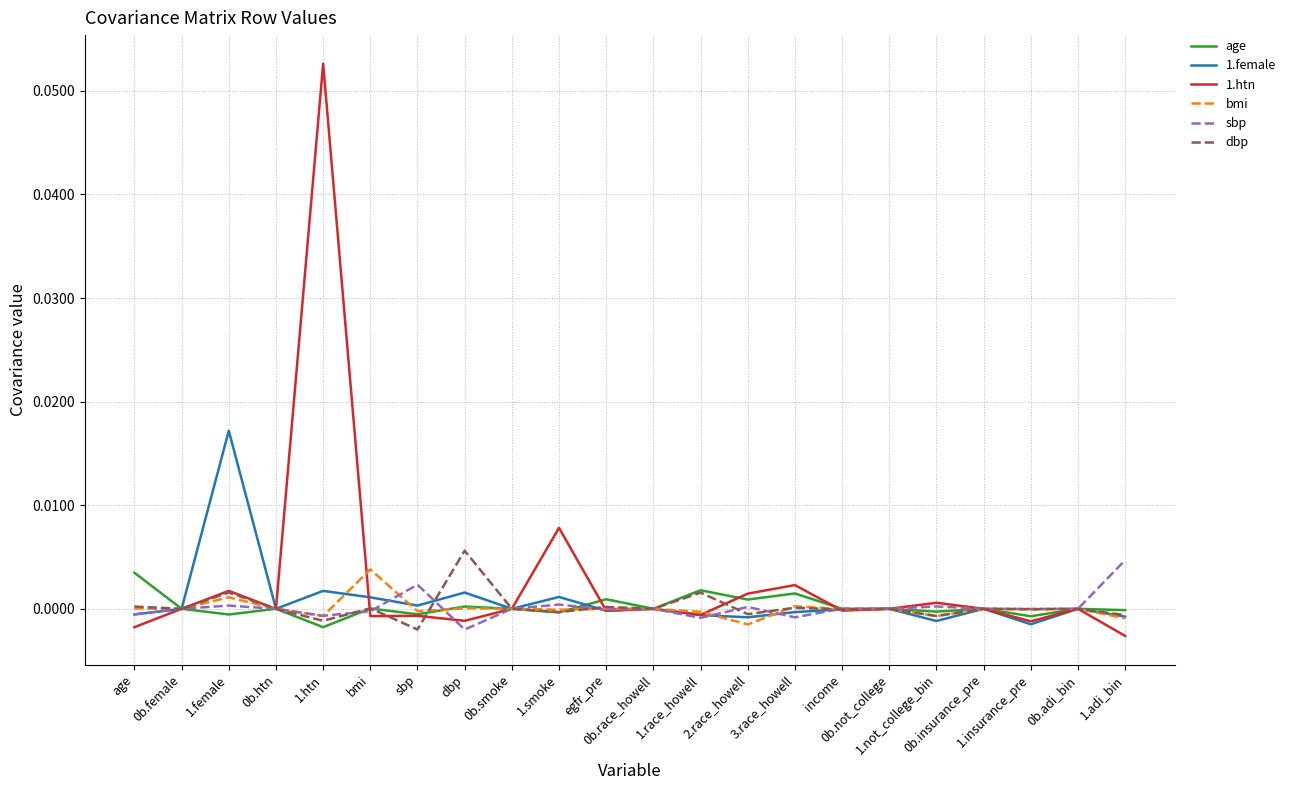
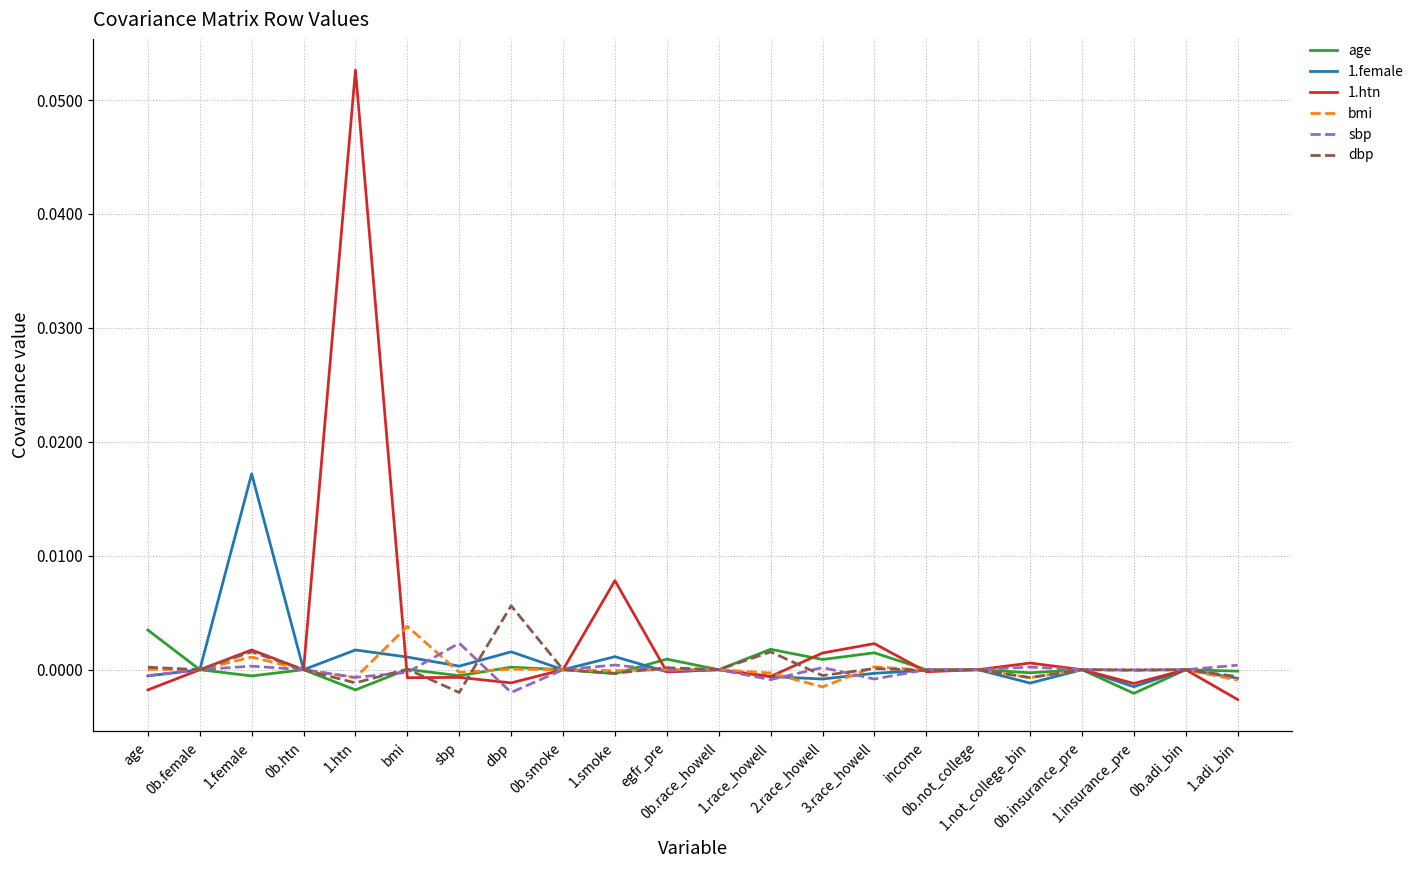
  {
    "age": {
      "age": 0.0035,
      "1.female": -0.0005,
      "1.htn": -0.0018,
      "egfr_pre": 0.0009,
      "2.race_howell": 0.0009,
      "3.race_howell": 0.0015,
      "1.not_college_bin": -0.0003,
-     "1.insurance_pre": -0.0007,
+     "1.insurance_pre": -0.0021,
      "1.adi_bin": -0.0001
    },
    "1.female": {
      "1.female": 0.0172,
      "1.htn": 0.0017,
      "bmi": 0.0011,
      "sbp": 0.0003,
      "dbp": 0.0016,
      "1.smoke": 0.0011,
      "2.race_howell": -0.0008,
      "3.race_howell": -0.0003,
      "1.not_college_bin": -0.0012,
      "1.insurance_pre": -0.0015
    },
    "1.htn": {
      "age": -0.0018,
      "1.htn": 0.0526,
      "bmi": -0.0007,
      "dbp": -0.0012,
      "1.smoke": 0.0078,
      "2.race_howell": 0.0015,
      "3.race_howell": 0.0023,
      "1.not_college_bin": 0.0006,
      "1.insurance_pre": -0.0012,
      "1.adi_bin": -0.0026
    },
    "bmi": {
      "1.female": 0.0011,
      "bmi": 0.0038,
      "sbp": -0.0002,
      "1.race_howell": -0.0003,
      "2.race_howell": -0.0015
    },
    "sbp": {
      "1.female": 0.0003,
      "bmi": -0.0002,
      "sbp": 0.0023,
      "dbp": -0.0020,
      "1.smoke": 0.0004,
      "1.race_howell": -0.0009,
      "2.race_howell": 0.0002,
      "3.race_howell": -0.0008,
      "1.not_college_bin": 0.0002,
-     "1.adi_bin": 0.0047
+     "1.adi_bin": 0.0004
    },
    "dbp": {
      "1.htn": -0.0012,
      "sbp": -0.0020,
      "dbp": 0.0056,
      "2.race_howell": -0.0005
    }
  }
